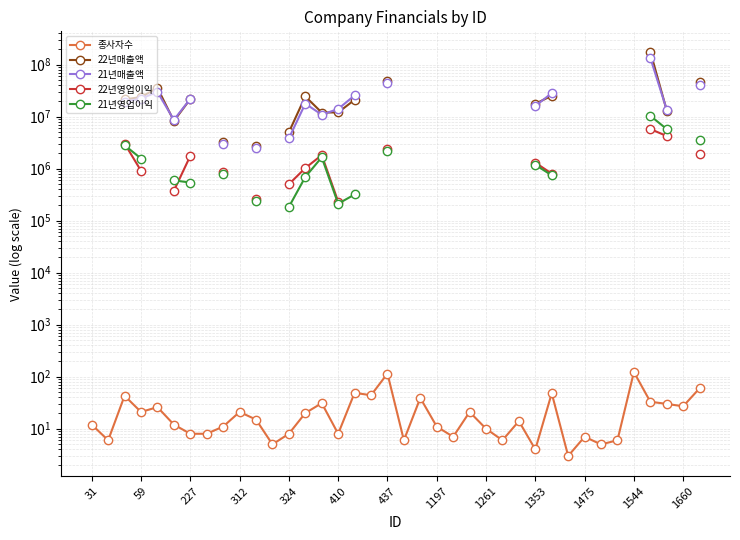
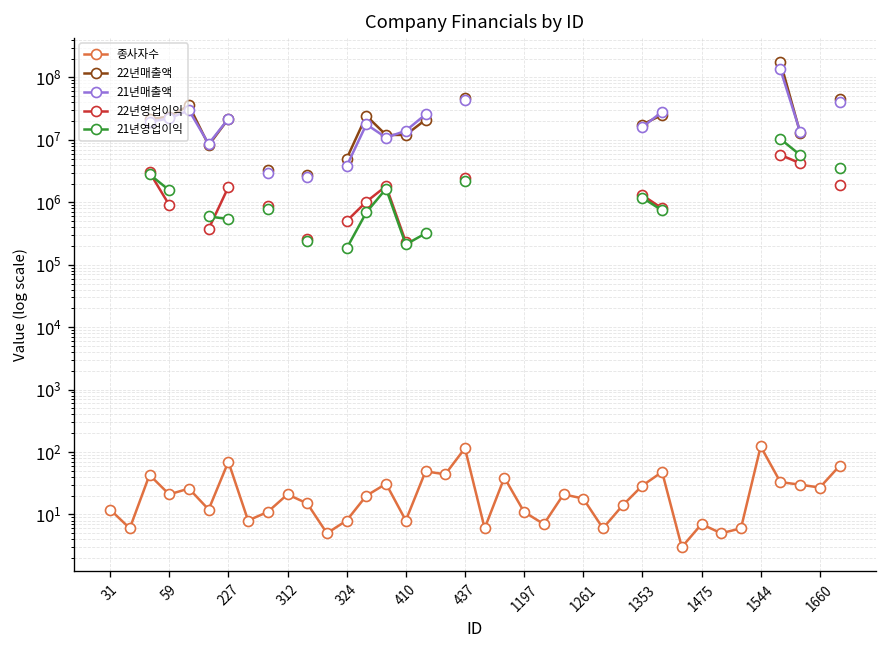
  {
    "종사자수": {
      "59": 21,
-     "227": 8,
+     "227": 70,
      "312": 21,
      "324": 8,
      "410": 8,
      "437": 120,
      "1197": 11,
-     "1261": 10,
-     "1353": 4,
+     "1261": 18,
+     "1353": 30,
      "1475": 7,
      "1544": 120,
      "1660": 30
    },
    "22년매출액": {
      "324": 5000000,
      "410": 12000000
    },
    "21년매출액": {
      "324": 4000000,
      "410": 14000000
    },
    "22년영업이익": {
      "59": 900000,
      "227": 1800000,
      "324": 500000
    },
    "21년영업이익": {
      "59": 1600000,
      "227": 500000,
      "324": 180000
    }
  }
